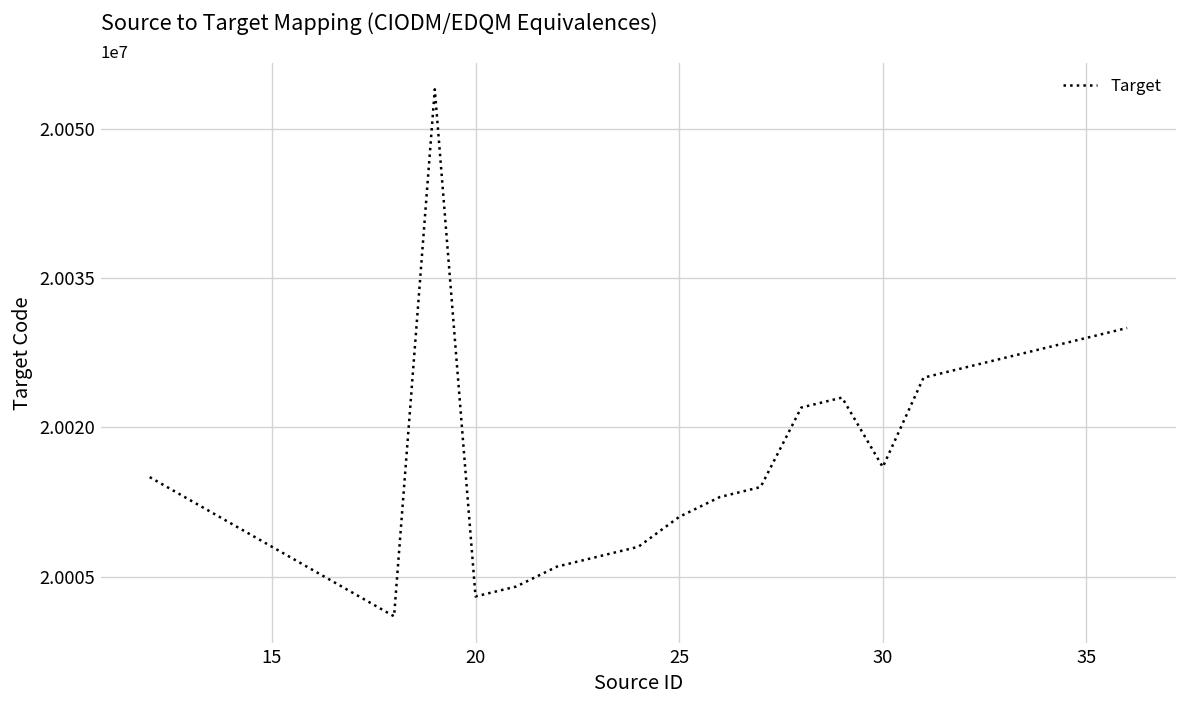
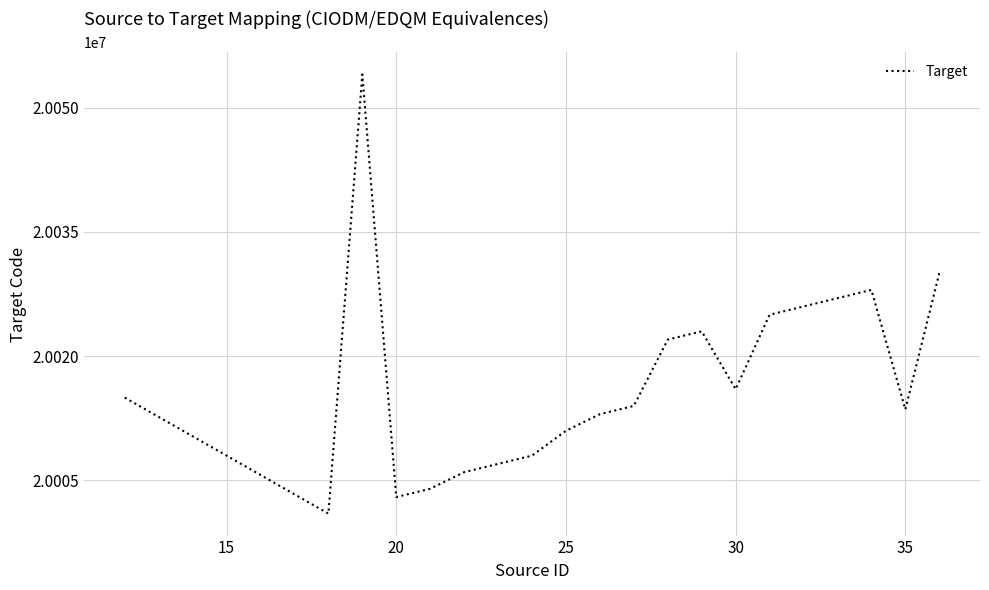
  {
    "20": 20003000,
    "25": 20011000,
    "30": 20016000,
-   "35": 20029000
+   "35": 20014000
  }
